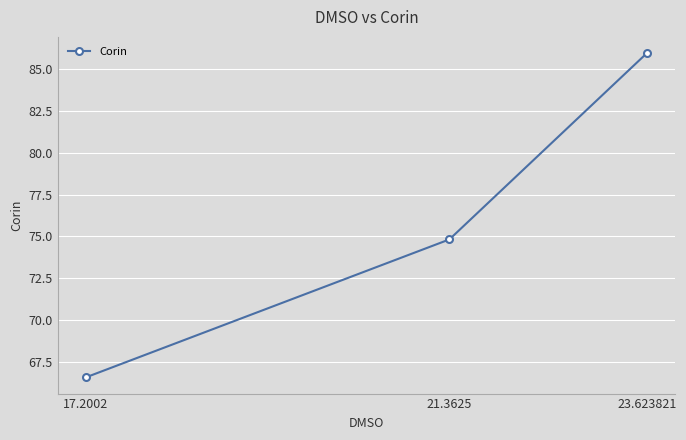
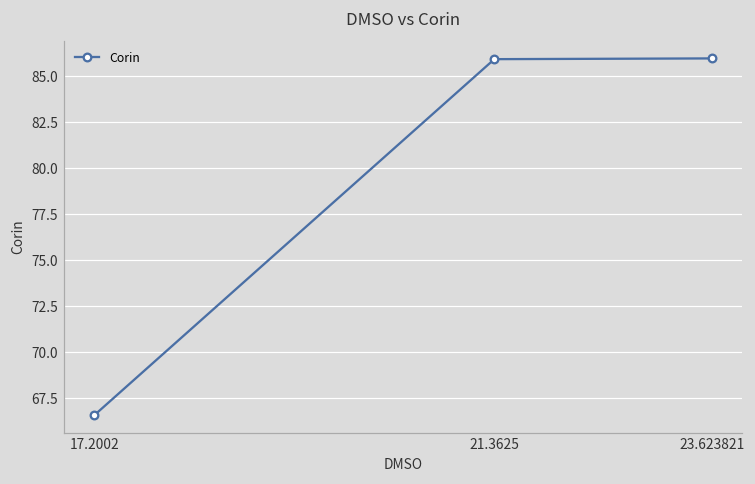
  {
    "17.2002": 66.6,
-   "21.3625": 74.8,
+   "21.3625": 85.9,
    "23.623821": 86.0
  }
